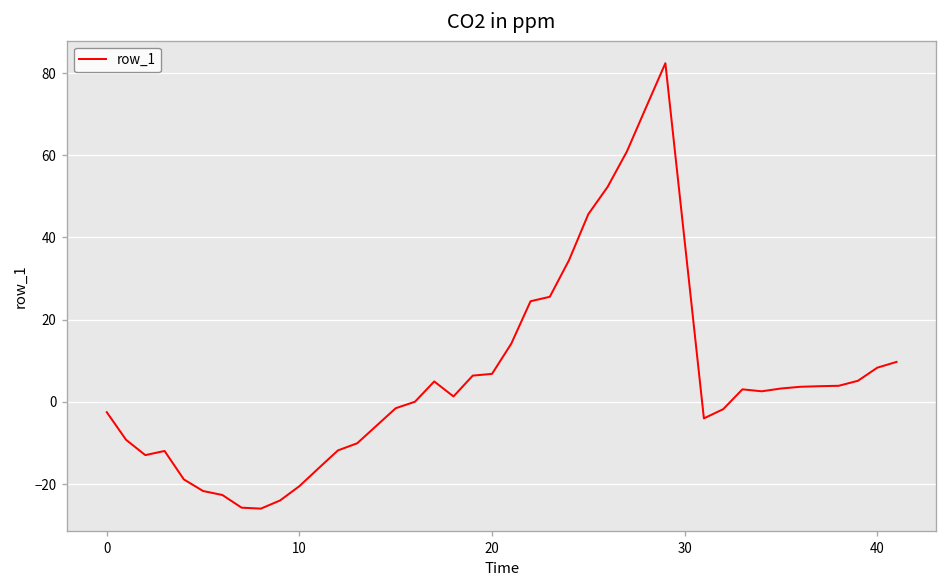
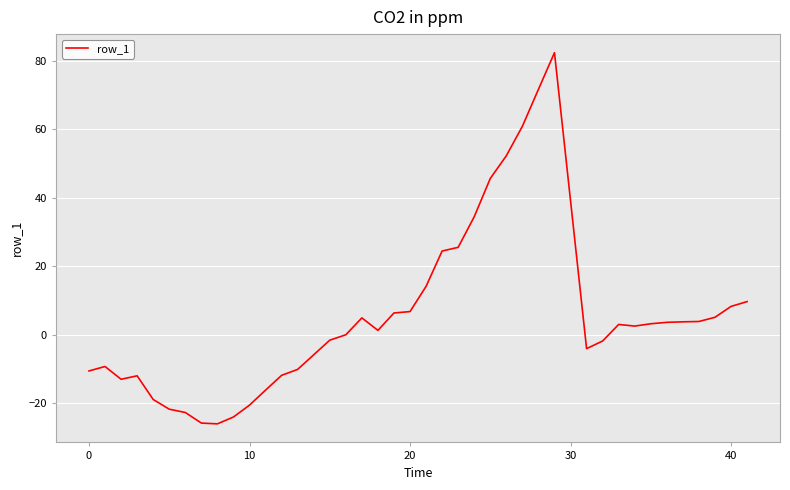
  {
-   "0": -3,
+   "0": -11,
    "10": -20,
    "20": 7,
    "40": 8
  }
